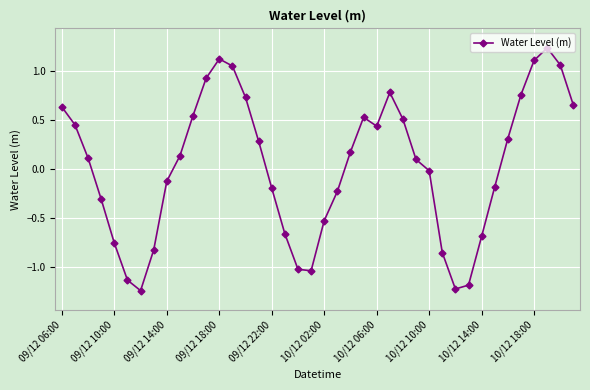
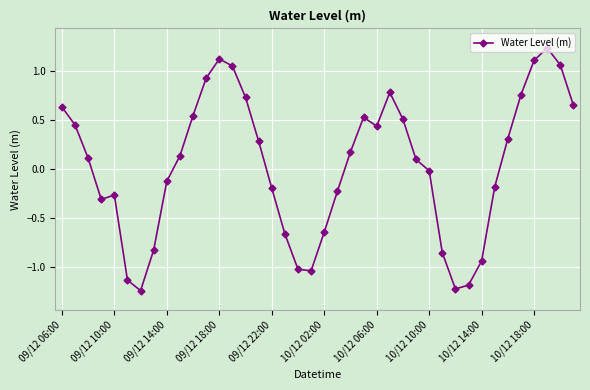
  {
    "09/12 06:00": 0.6,
-   "09/12 10:00": -0.8,
+   "09/12 10:00": -0.3,
    "09/12 14:00": -0.1,
    "09/12 18:00": 1.1,
    "09/12 22:00": -0.2,
-   "10/12 02:00": -0.5,
+   "10/12 02:00": -0.6,
    "10/12 06:00": 0.4,
    "10/12 10:00": 0.0,
-   "10/12 14:00": -0.7,
+   "10/12 14:00": -0.9,
    "10/12 18:00": 1.1
  }
